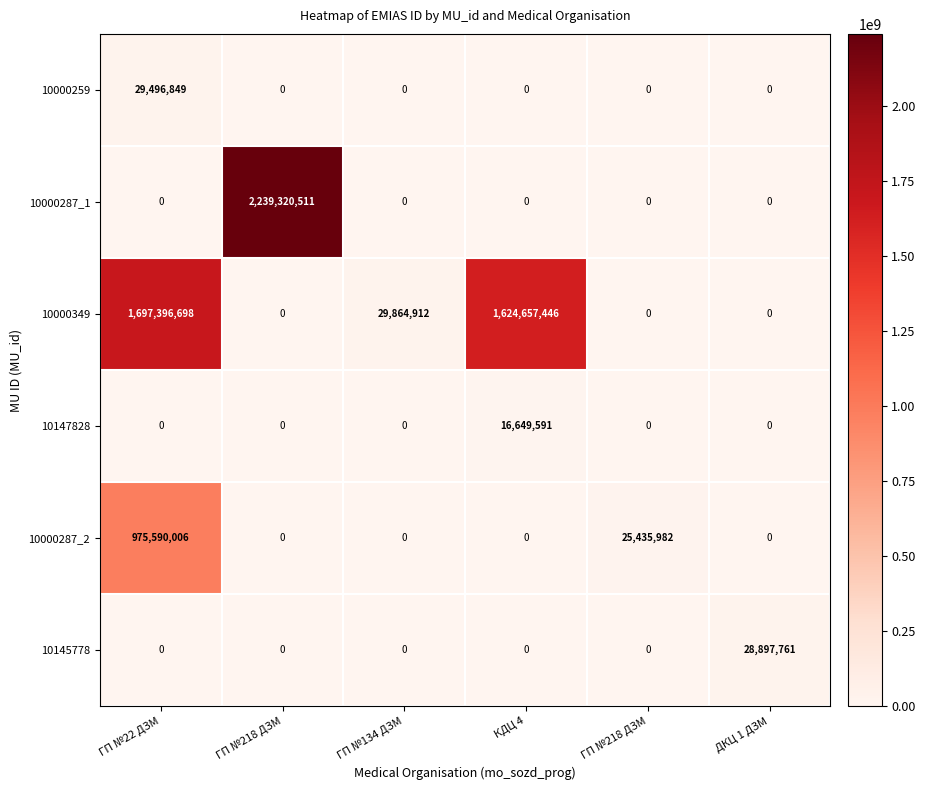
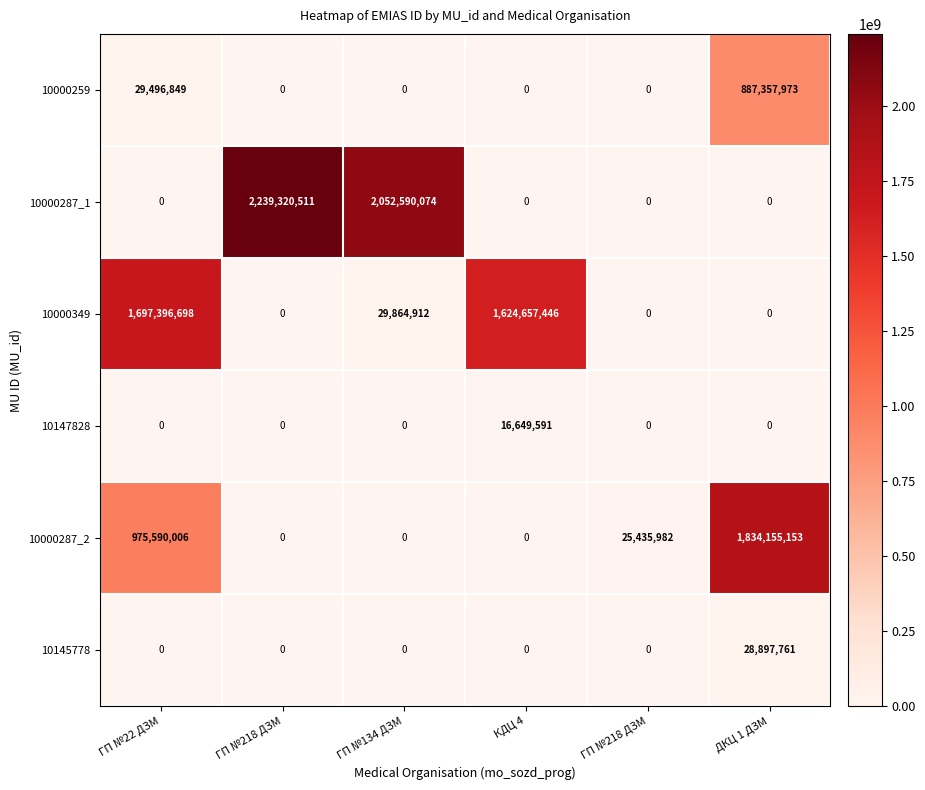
  {
    "10000259": {
      "ГП №22 ДЗМ": "29,496,849",
      "ГП №134 ДЗМ": "0",
      "КДЦ 4": "0",
-     "ДКЦ 1 ДЗМ": "0"
+     "ДКЦ 1 ДЗМ": "887,357,973"
    },
    "10000287_1": {
      "ГП №22 ДЗМ": "0",
-     "ГП №134 ДЗМ": "0",
+     "ГП №134 ДЗМ": "2,052,590,074",
      "КДЦ 4": "0",
      "ДКЦ 1 ДЗМ": "0"
    },
    "10000349": {
      "ГП №22 ДЗМ": "1,697,396,698",
      "ГП №134 ДЗМ": "29,864,912",
      "КДЦ 4": "1,624,657,446",
      "ДКЦ 1 ДЗМ": "0"
    },
    "10147828": {
      "ГП №22 ДЗМ": "0",
      "ГП №134 ДЗМ": "0",
      "КДЦ 4": "16,649,591",
      "ДКЦ 1 ДЗМ": "0"
    },
    "10000287_2": {
      "ГП №22 ДЗМ": "975,590,006",
      "ГП №134 ДЗМ": "0",
      "КДЦ 4": "0",
-     "ДКЦ 1 ДЗМ": "0"
+     "ДКЦ 1 ДЗМ": "1,834,155,153"
    },
    "10145778": {
      "ГП №22 ДЗМ": "0",
      "ГП №134 ДЗМ": "0",
      "КДЦ 4": "0",
      "ДКЦ 1 ДЗМ": "28,897,761"
    }
  }
